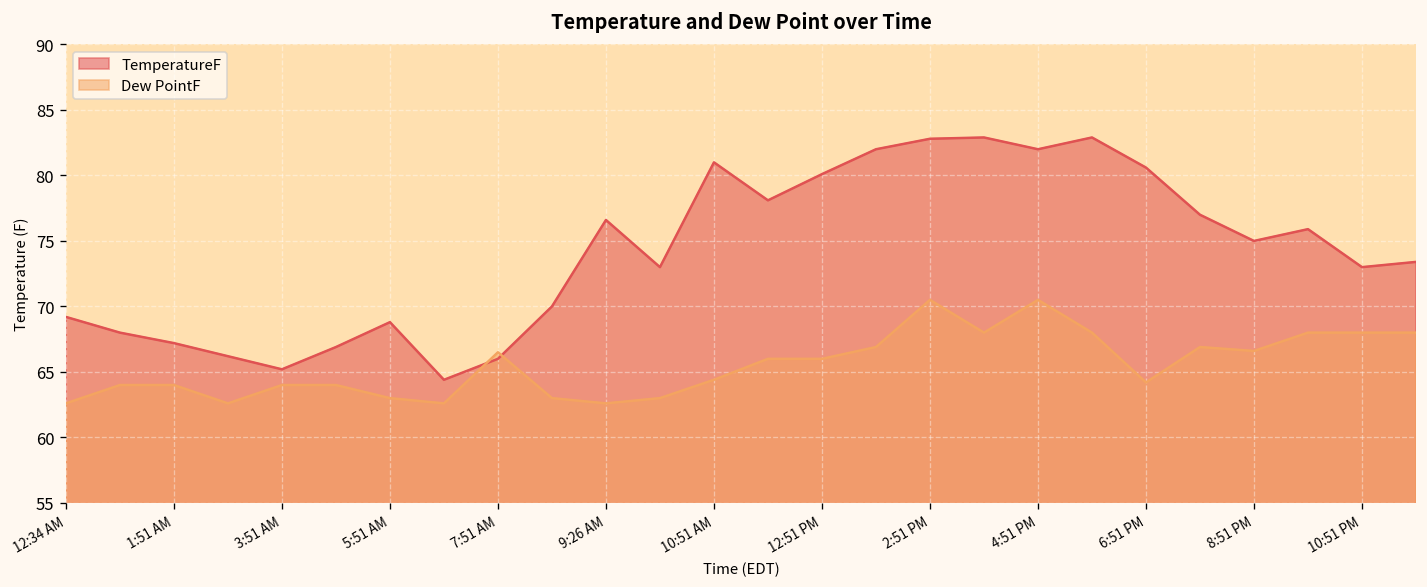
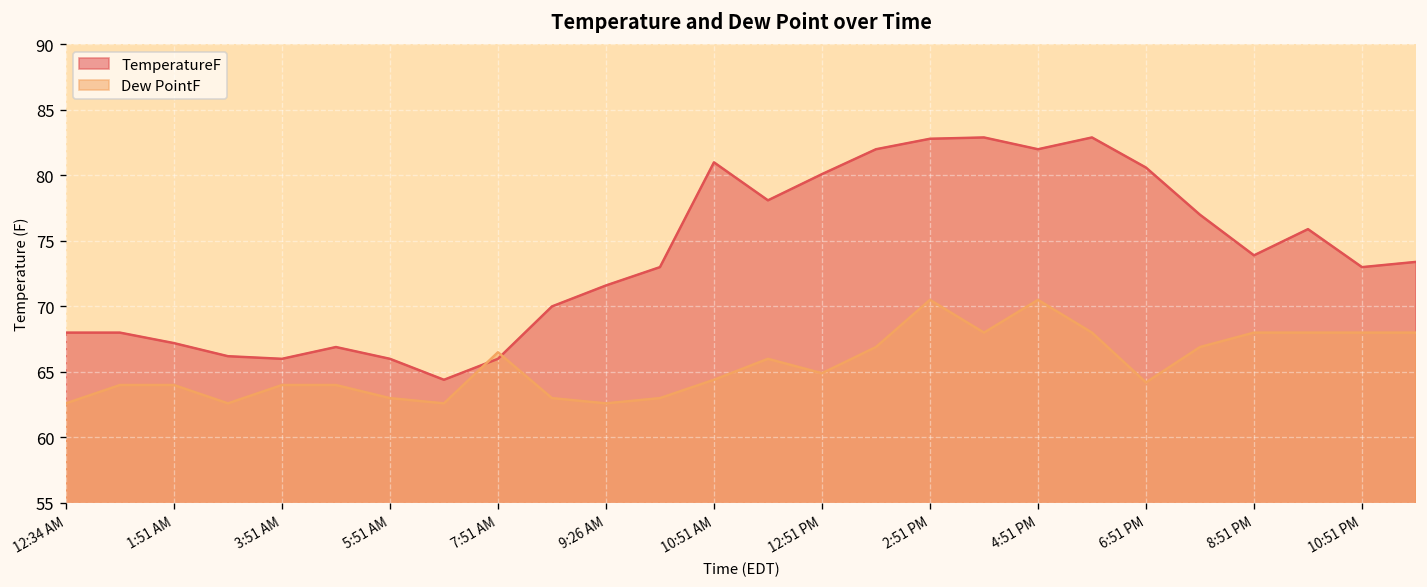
  {
    "TemperatureF": {
-     "12:34 AM": 69.2,
+     "12:34 AM": 68.0,
      "1:51 AM": 67.2,
-     "3:51 AM": 65.2,
-     "5:51 AM": 68.8,
+     "3:51 AM": 66.0,
+     "5:51 AM": 66.0,
      "7:51 AM": 66.0,
-     "9:26 AM": 76.6,
+     "9:26 AM": 71.6,
      "10:51 AM": 81.0,
      "12:51 PM": 80.1,
      "2:51 PM": 82.8,
      "4:51 PM": 82.0,
      "6:51 PM": 80.6,
-     "8:51 PM": 75.0,
+     "8:51 PM": 73.9,
      "10:51 PM": 73.0
    },
    "Dew PointF": {
      "12:34 AM": 62.6,
      "1:51 AM": 64.0,
      "3:51 AM": 64.0,
      "5:51 AM": 63.0,
      "7:51 AM": 66.5,
      "9:26 AM": 62.6,
      "10:51 AM": 64.4,
-     "12:51 PM": 66.0,
+     "12:51 PM": 64.9,
      "2:51 PM": 70.5,
      "4:51 PM": 70.5,
      "6:51 PM": 64.2,
-     "8:51 PM": 66.6,
+     "8:51 PM": 68.0,
      "10:51 PM": 68.0
    }
  }
